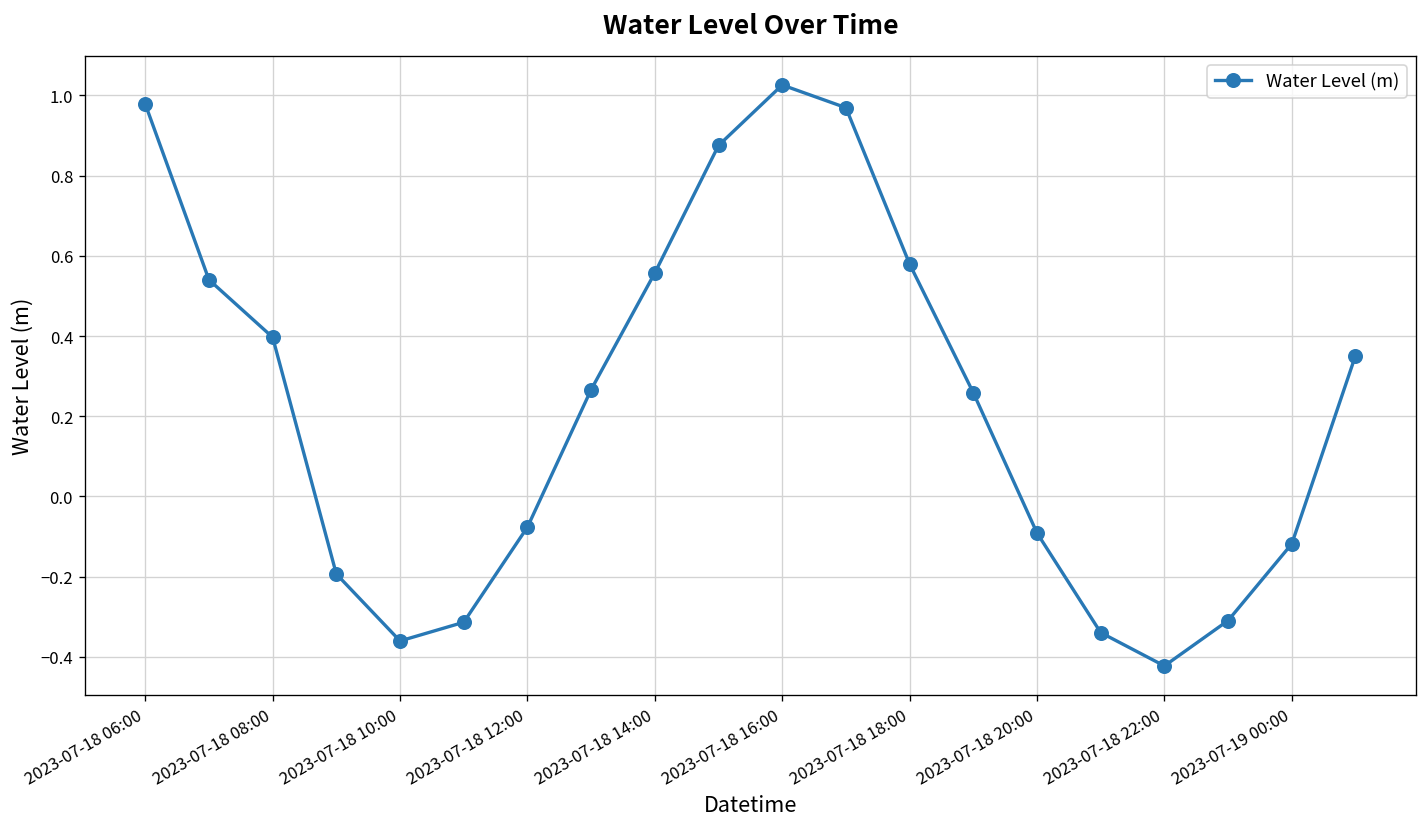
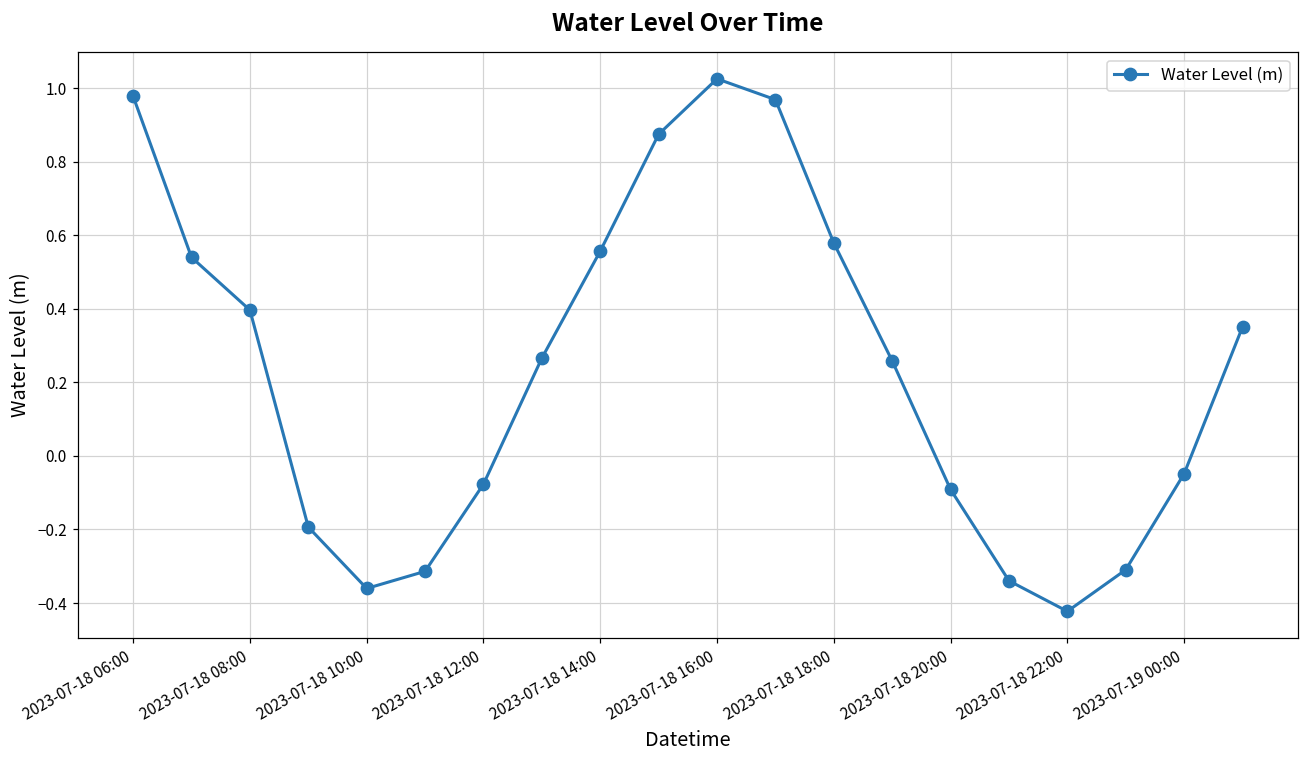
  {
    "2023-07-18 06:00": 0.98,
    "2023-07-18 08:00": 0.40,
    "2023-07-18 10:00": -0.36,
    "2023-07-18 12:00": -0.08,
    "2023-07-18 14:00": 0.56,
    "2023-07-18 16:00": 1.03,
    "2023-07-18 18:00": 0.58,
    "2023-07-18 20:00": -0.09,
    "2023-07-18 22:00": -0.42,
-   "2023-07-19 00:00": -0.12
+   "2023-07-19 00:00": -0.05
  }
